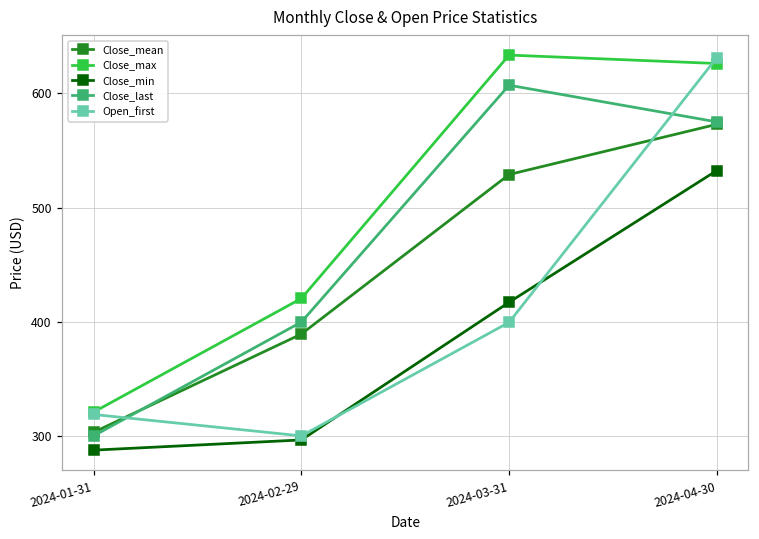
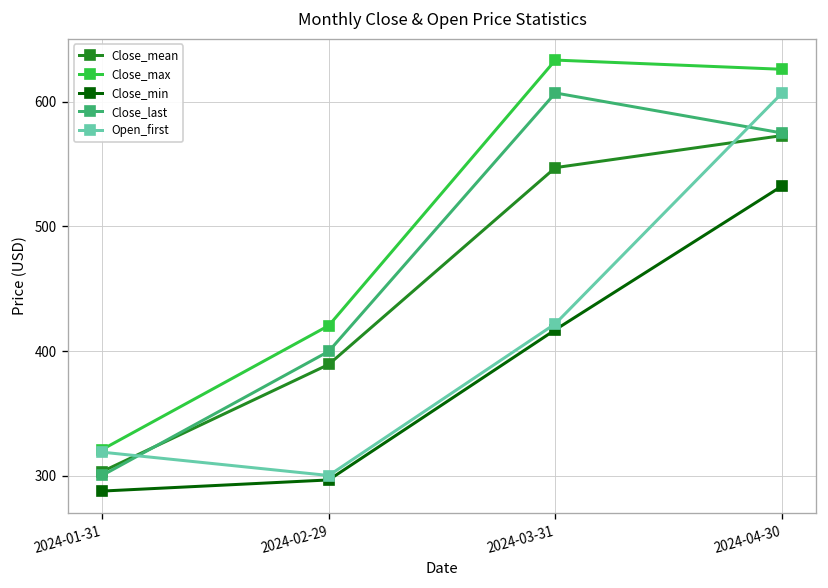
  {
    "Close_mean": {
      "2024-01-31": 303,
      "2024-02-29": 389,
-     "2024-03-31": 529
+     "2024-03-31": 547
    },
    "Close_min": {
      "2024-01-31": 288,
      "2024-02-29": 297,
      "2024-03-31": 417,
      "2024-04-30": 532
    },
    "Open_first": {
      "2024-02-29": 300,
-     "2024-03-31": 400,
-     "2024-04-30": 631
+     "2024-03-31": 422,
+     "2024-04-30": 607
    }
  }
